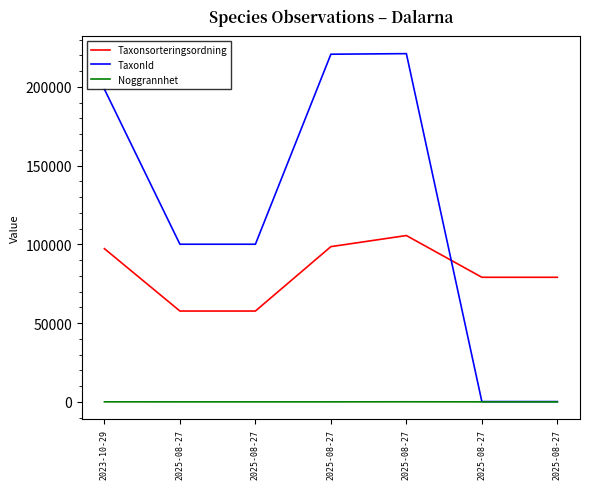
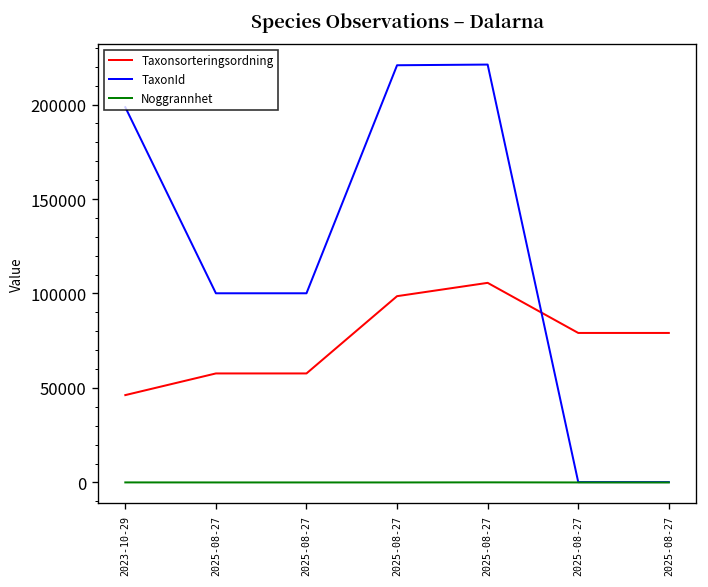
  {
    "Taxonsorteringsordning": {
-     "2023-10-29": 97000
+     "2023-10-29": 46000
    },
    "TaxonId": {
      "2023-10-29": 199000
    },
    "Noggrannhet": {
      "2023-10-29": 0
    }
  }
